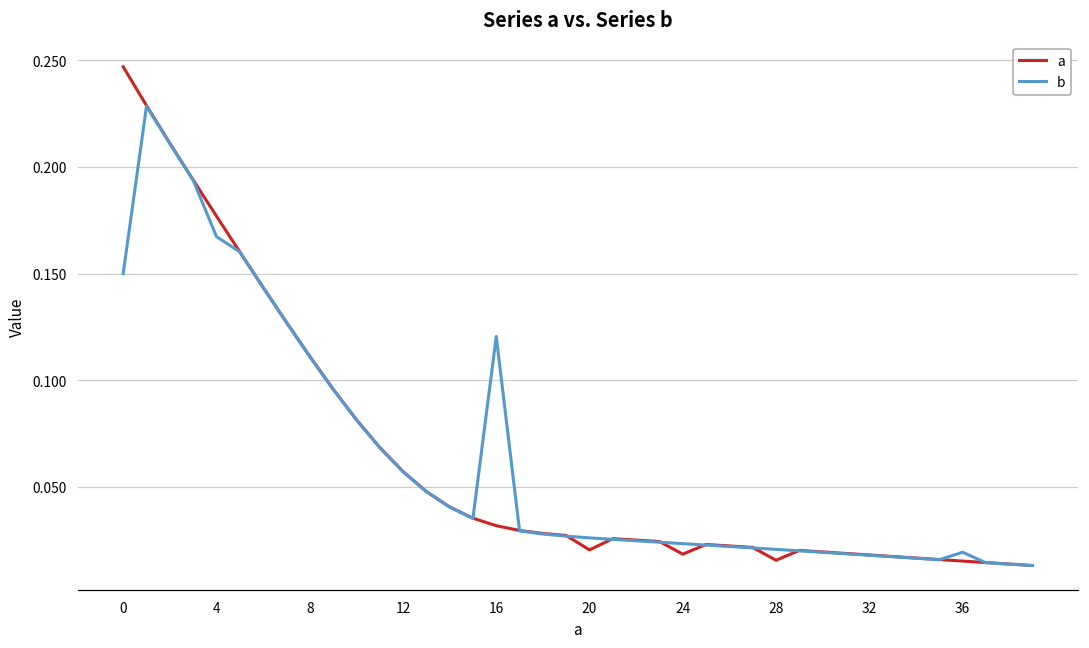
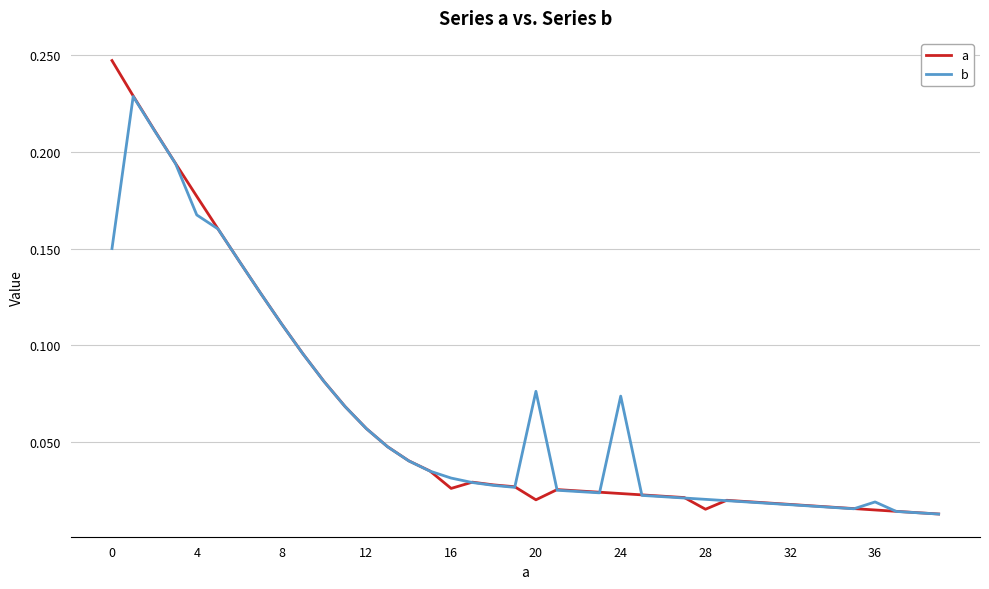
  {
    "a": {
      "0": 0.247,
      "4": 0.177,
-     "16": 0.032,
+     "16": 0.026,
      "20": 0.020,
-     "24": 0.018,
+     "24": 0.024,
      "28": 0.016,
      "36": 0.015
    },
    "b": {
      "0": 0.150,
      "4": 0.167,
-     "16": 0.120,
-     "20": 0.026,
-     "24": 0.023,
+     "16": 0.032,
+     "20": 0.076,
+     "24": 0.074,
      "28": 0.021,
      "36": 0.019
    }
  }
